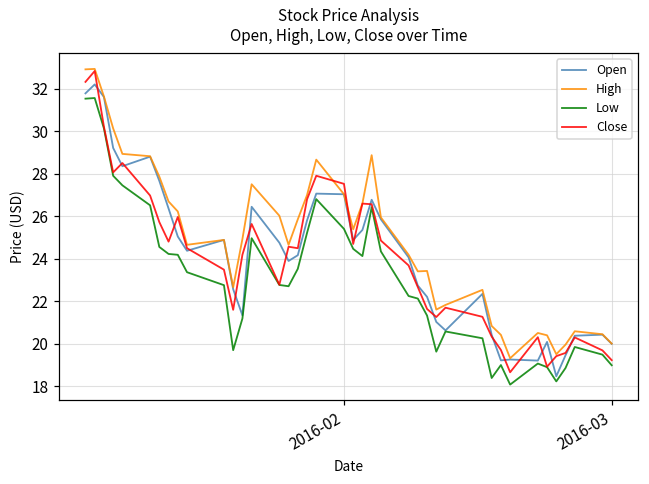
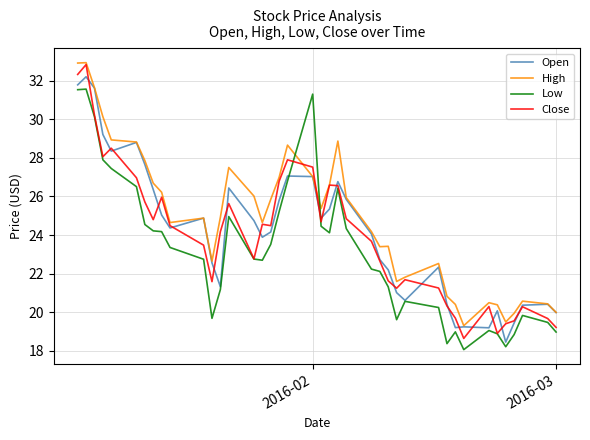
  {
    "Low": {
-     "2016-02": 25.4,
+     "2016-02": 31.3,
      "2016-03": 19.0
    },
    "Close": {
      "2016-02": 27.5,
      "2016-03": 19.2
    }
  }
